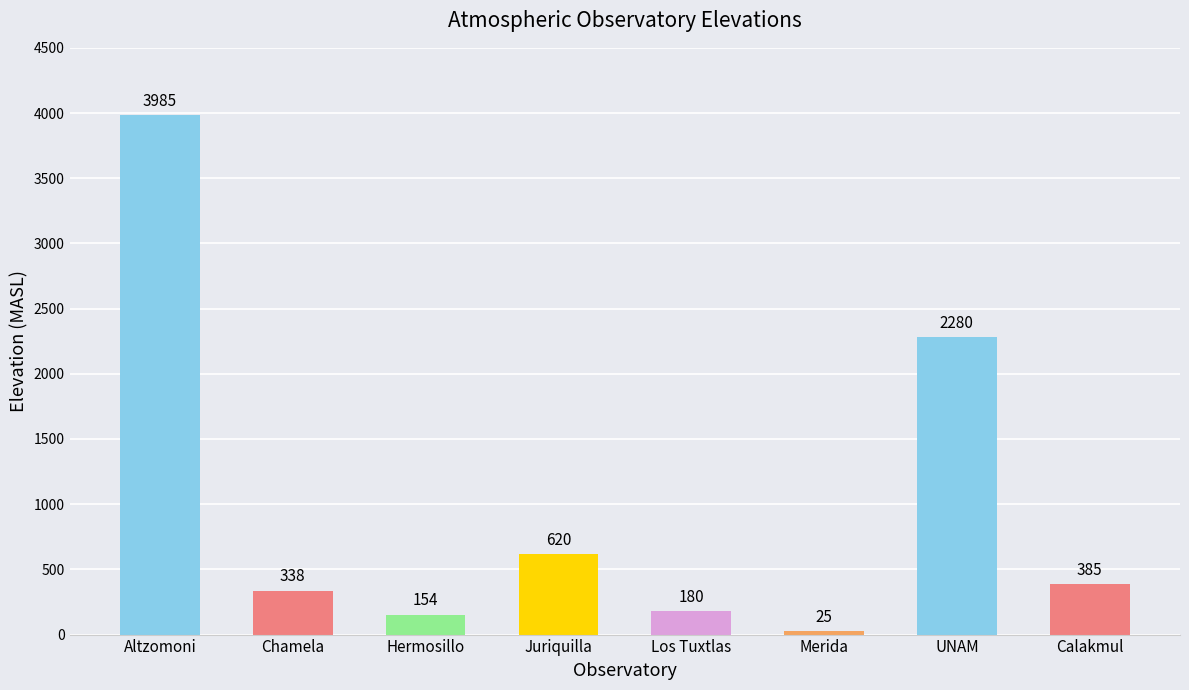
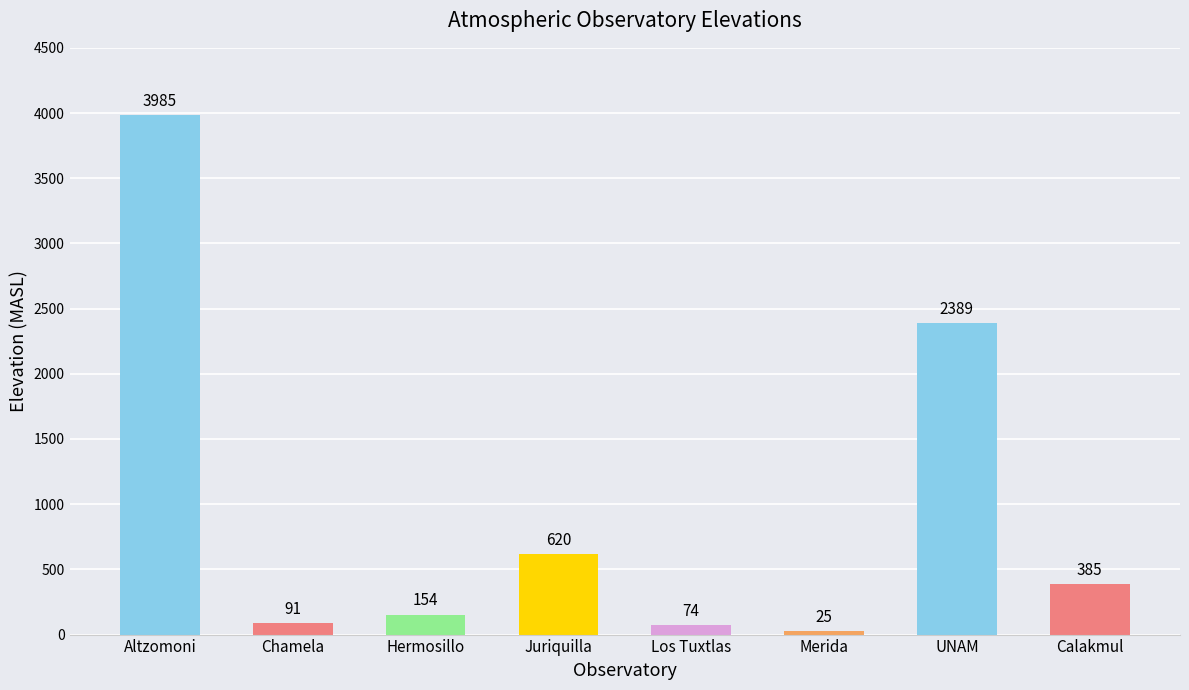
  {
    "Altzomoni": 3985,
-   "Chamela": 338,
+   "Chamela": 91,
    "Hermosillo": 154,
    "Juriquilla": 620,
-   "Los Tuxtlas": 180,
+   "Los Tuxtlas": 74,
    "Merida": 25,
-   "UNAM": 2280,
+   "UNAM": 2389,
    "Calakmul": 385
  }
